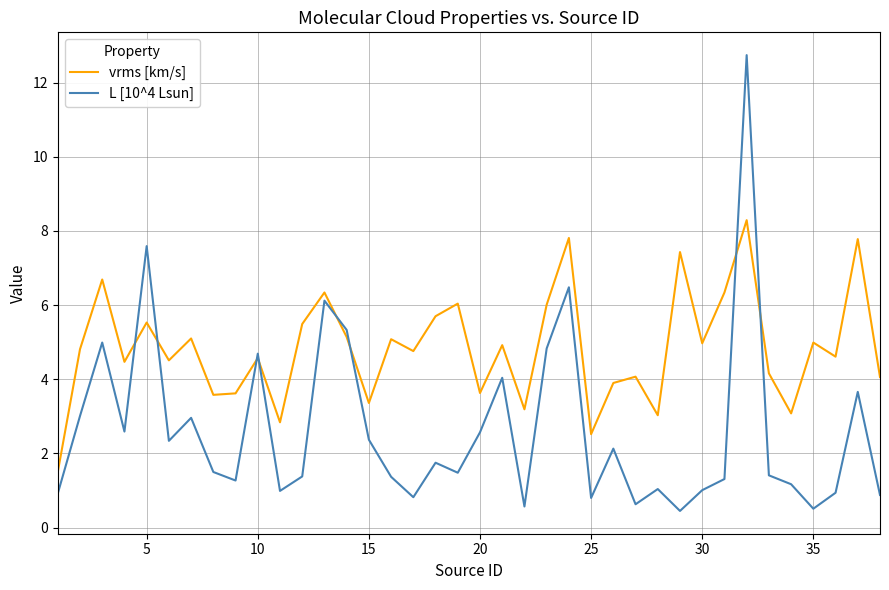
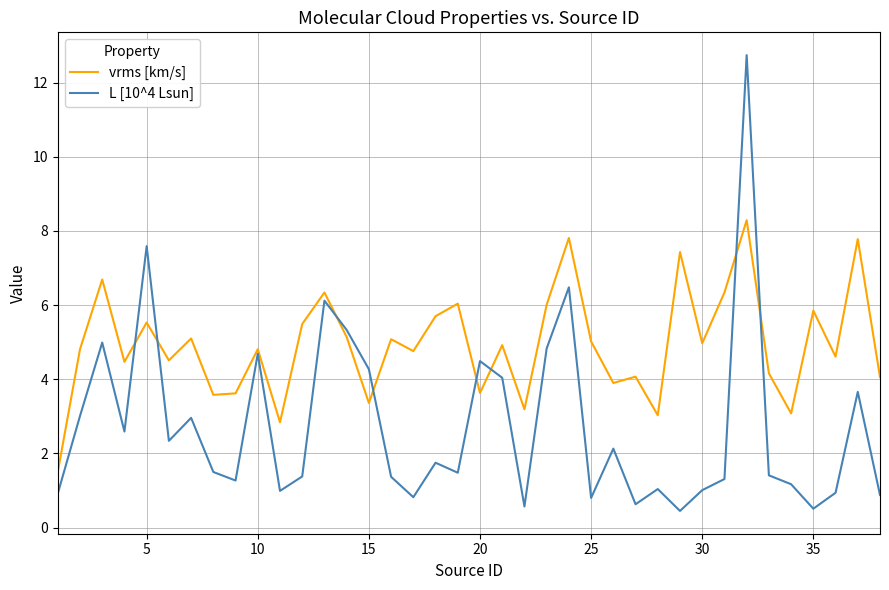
  {
    "vrms [km/s]": {
      "5": 5.5,
-     "10": 4.6,
+     "10": 4.8,
      "15": 3.4,
      "20": 3.6,
-     "25": 2.5,
+     "25": 5.0,
      "30": 5.0,
-     "35": 5.0
+     "35": 5.9
    },
    "L [10^4 Lsun]": {
      "5": 7.6,
      "10": 4.7,
-     "15": 2.4,
-     "20": 2.6,
+     "15": 4.3,
+     "20": 4.5,
      "25": 0.8,
      "30": 1.0,
      "35": 0.5
    }
  }
